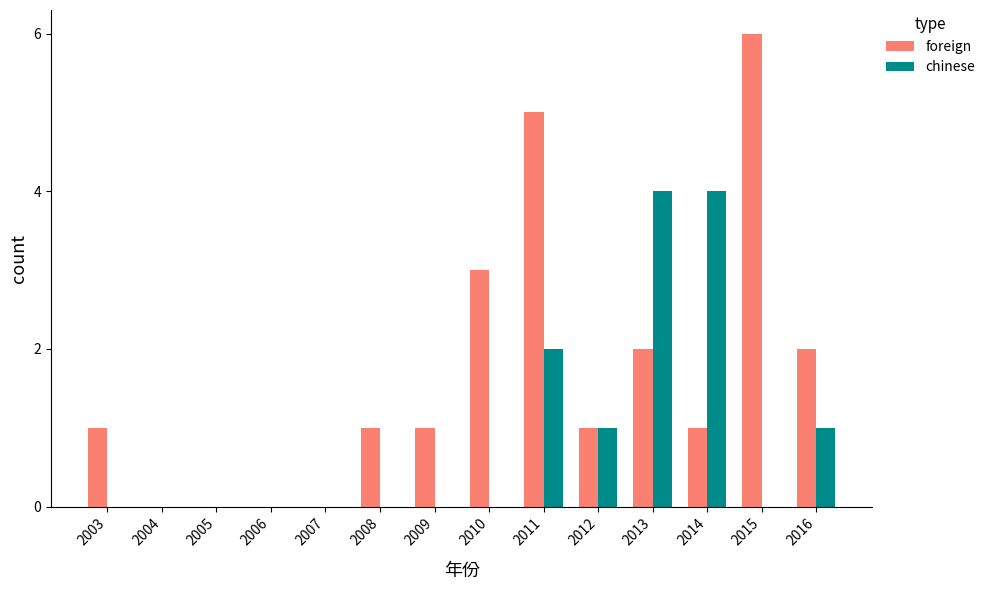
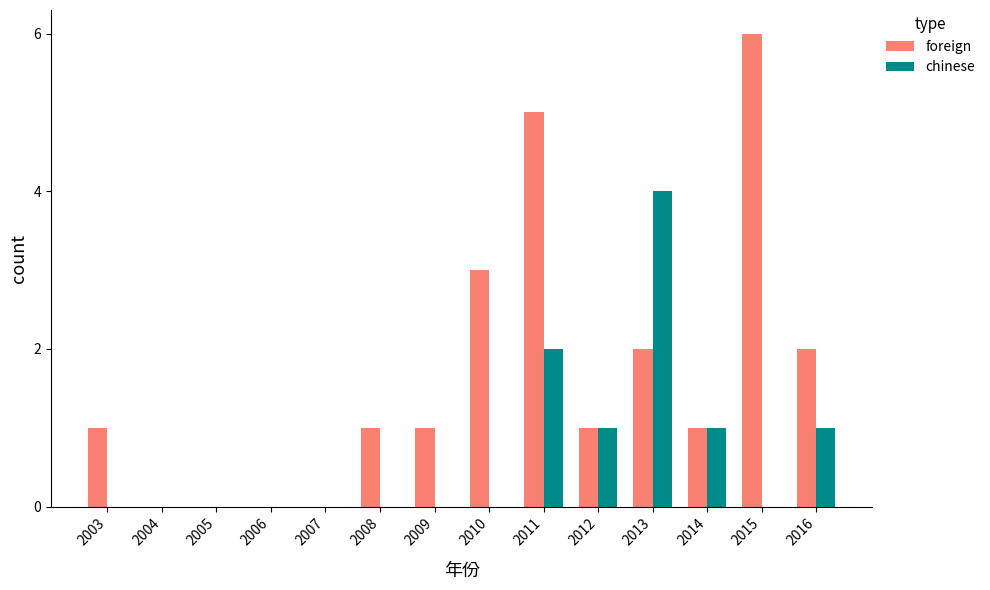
  {
    "foreign": {
      "2003": 1,
      "2004": 0,
      "2005": 0,
      "2006": 0,
      "2007": 0,
      "2008": 1,
      "2009": 1,
      "2010": 3,
      "2011": 5,
      "2012": 1,
      "2013": 2,
      "2014": 1,
      "2015": 6,
      "2016": 2
    },
    "chinese": {
      "2003": 0,
      "2004": 0,
      "2005": 0,
      "2006": 0,
      "2007": 0,
      "2008": 0,
      "2009": 0,
      "2010": 0,
      "2011": 2,
      "2012": 1,
      "2013": 4,
-     "2014": 4,
+     "2014": 1,
      "2015": 0,
      "2016": 1
    }
  }
